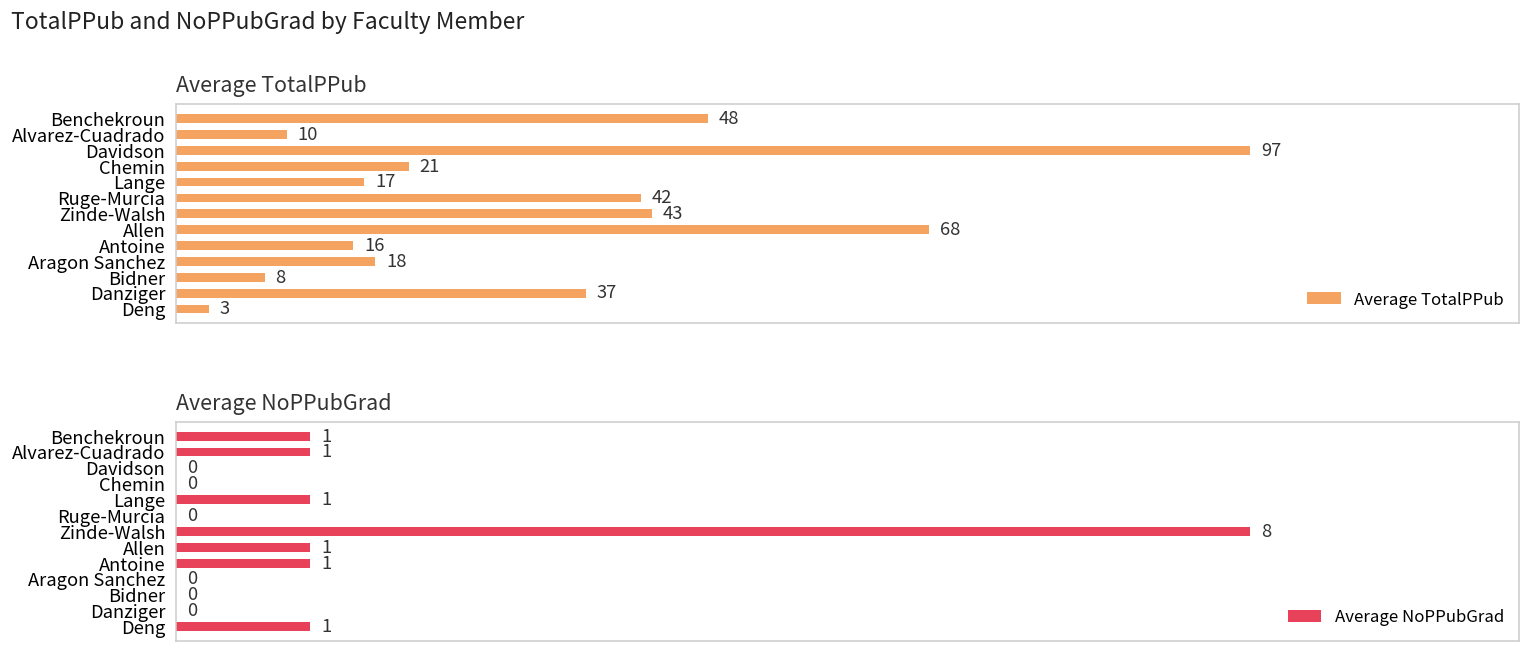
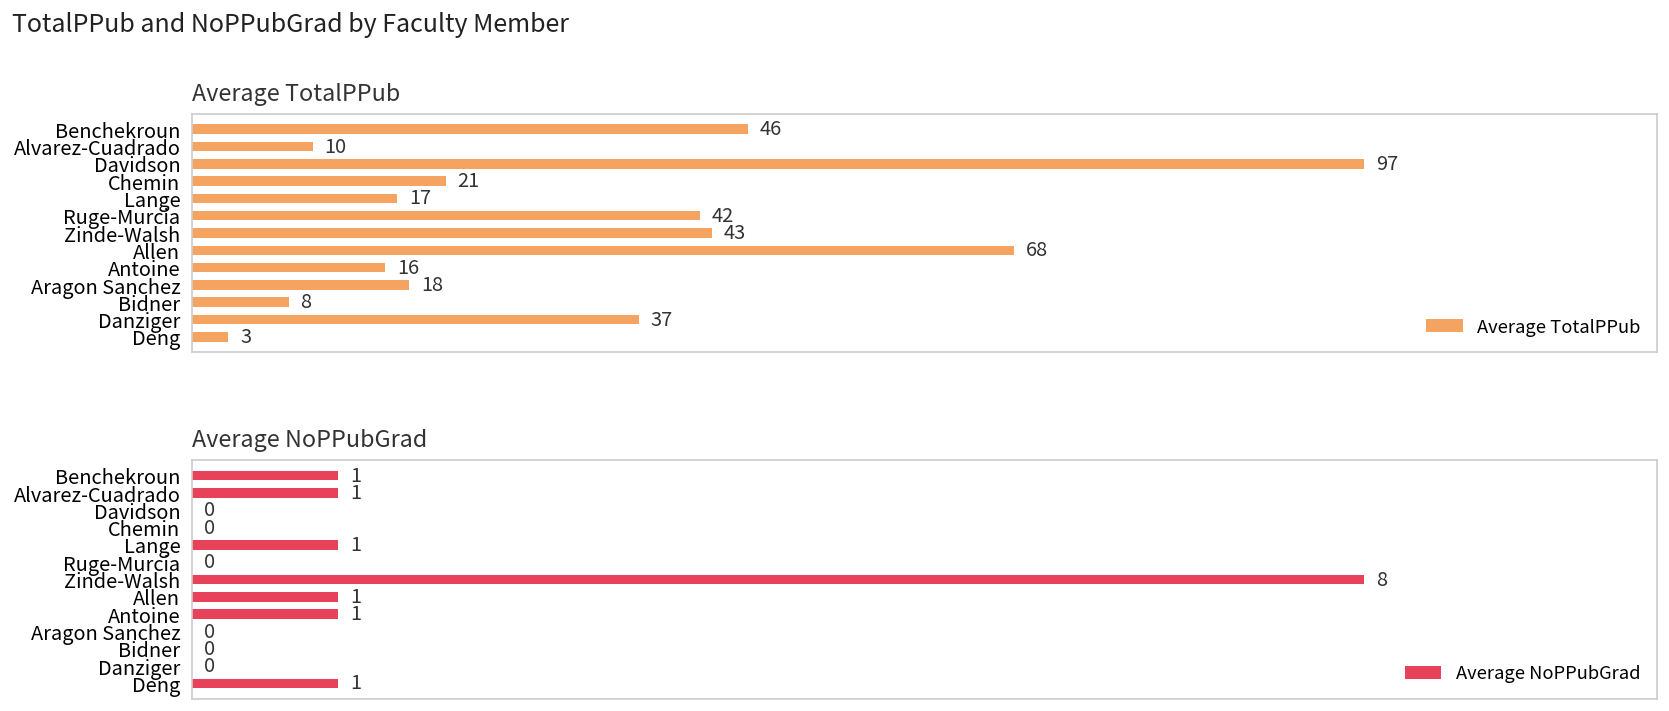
  {
    "Average TotalPPub": {
-     "Benchekroun": 48,
+     "Benchekroun": 46,
      "Alvarez-Cuadrado": 10,
      "Antoine": 16,
      "Aragon Sanchez": 18,
      "Danziger": 37
    },
    "Average NoPPubGrad": {
      "Chemin": 0,
      "Danziger": 0
    }
  }
